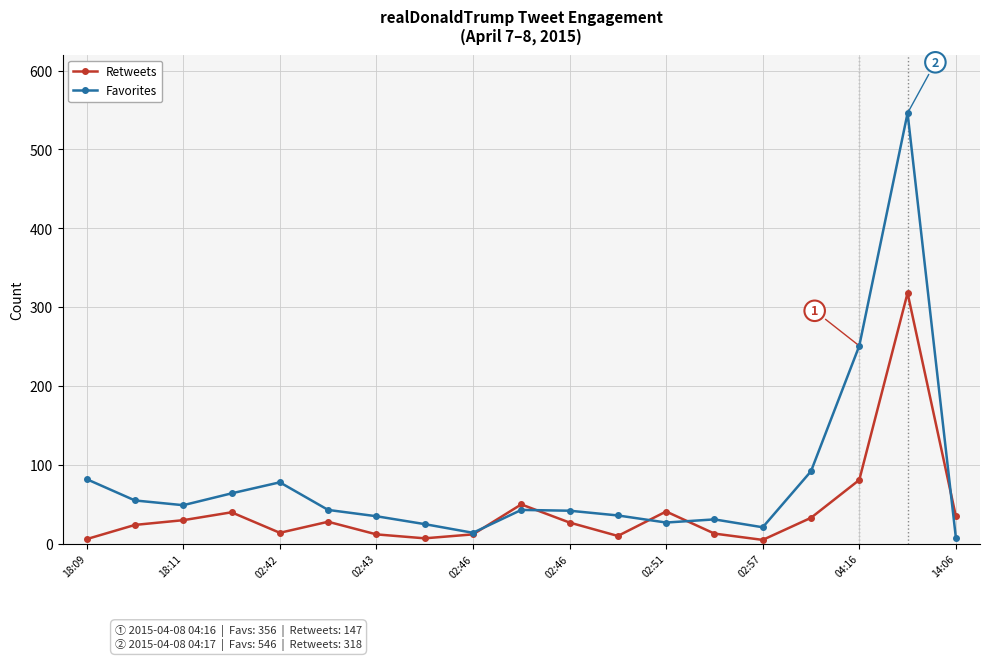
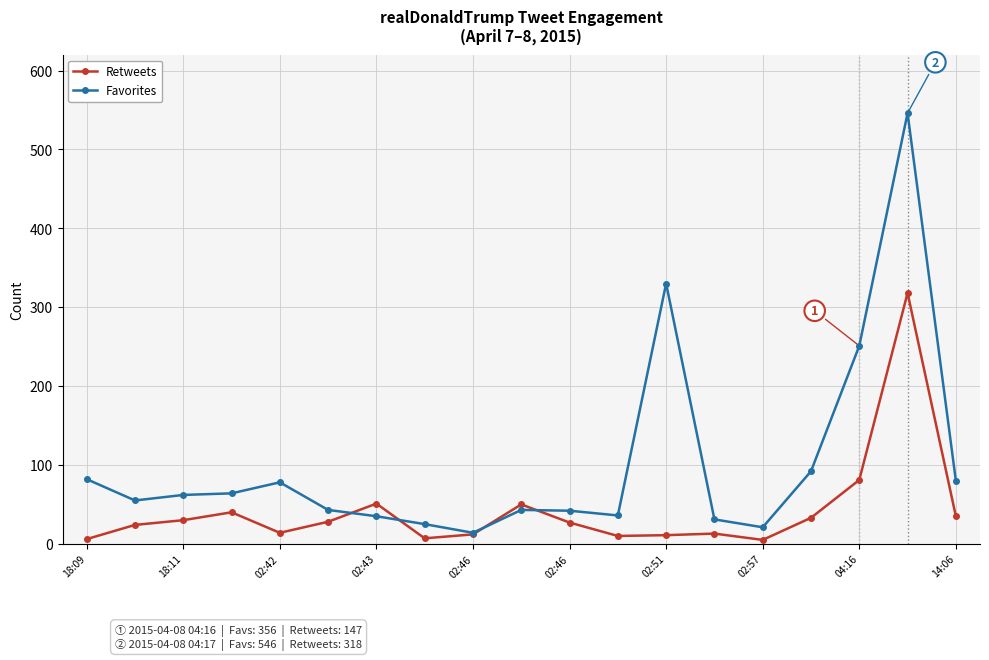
  {
    "Retweets": {
      "18:09": 10,
      "18:11": 30,
      "02:42": 10,
-     "02:43": 10,
-     "02:51": 40,
+     "02:43": 50,
+     "02:51": 10,
      "02:57": 10,
      "04:16": 80,
      "14:06": 40
    },
    "Favorites": {
      "18:09": 80,
-     "18:11": 50,
+     "18:11": 60,
      "02:42": 80,
      "02:43": 40,
-     "02:51": 30,
+     "02:51": 330,
      "02:57": 20,
-     "14:06": 10
+     "14:06": 80
    }
  }
